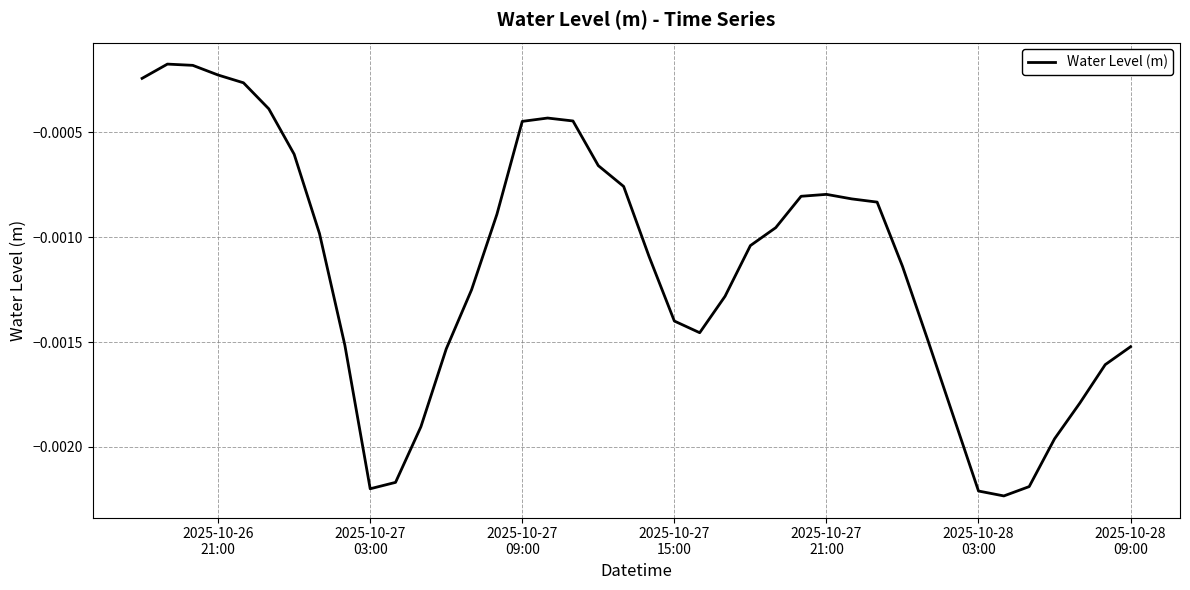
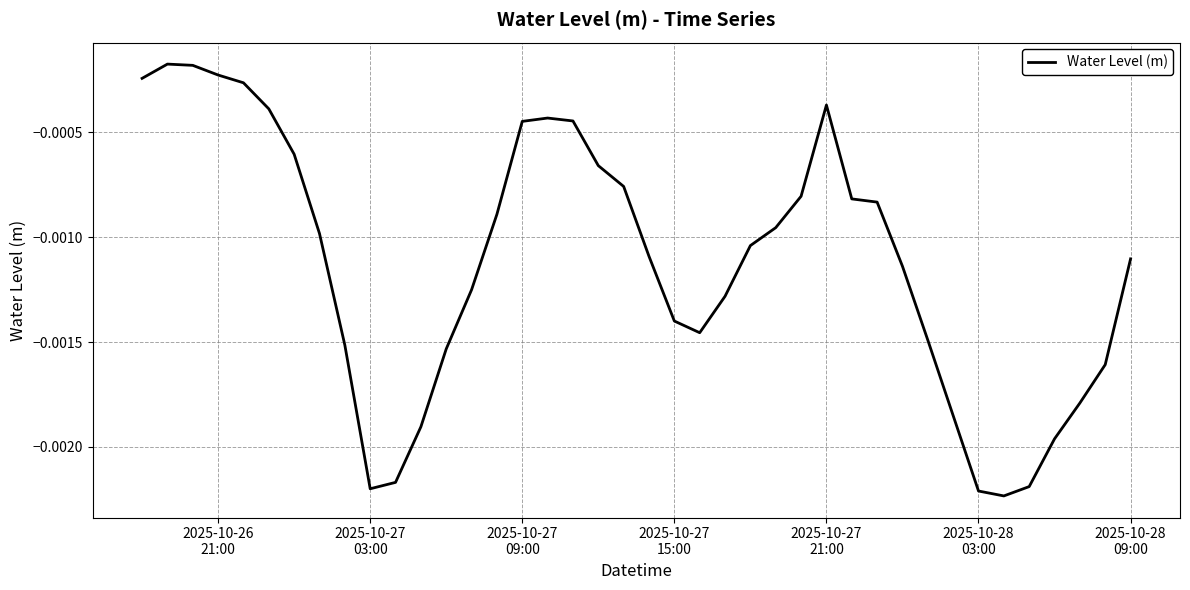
  {
    "2025-10-26 21:00": -0.00023,
    "2025-10-27 03:00": -0.00220,
    "2025-10-27 09:00": -0.00045,
    "2025-10-27 15:00": -0.00140,
-   "2025-10-27 21:00": -0.00080,
+   "2025-10-27 21:00": -0.00037,
    "2025-10-28 03:00": -0.00221,
-   "2025-10-28 09:00": -0.00152
+   "2025-10-28 09:00": -0.00110
  }
